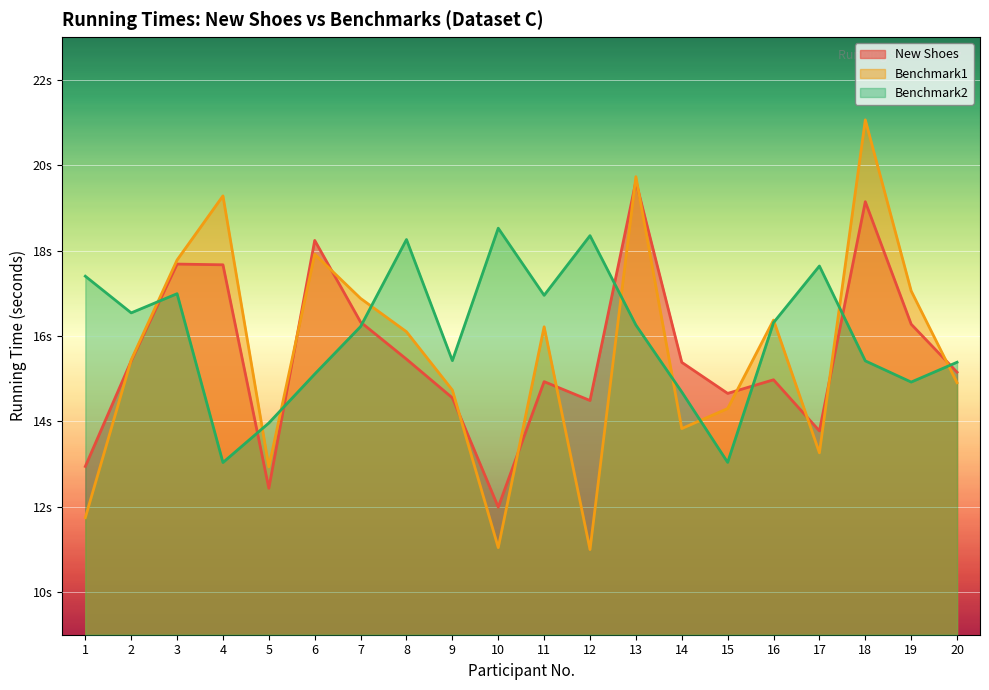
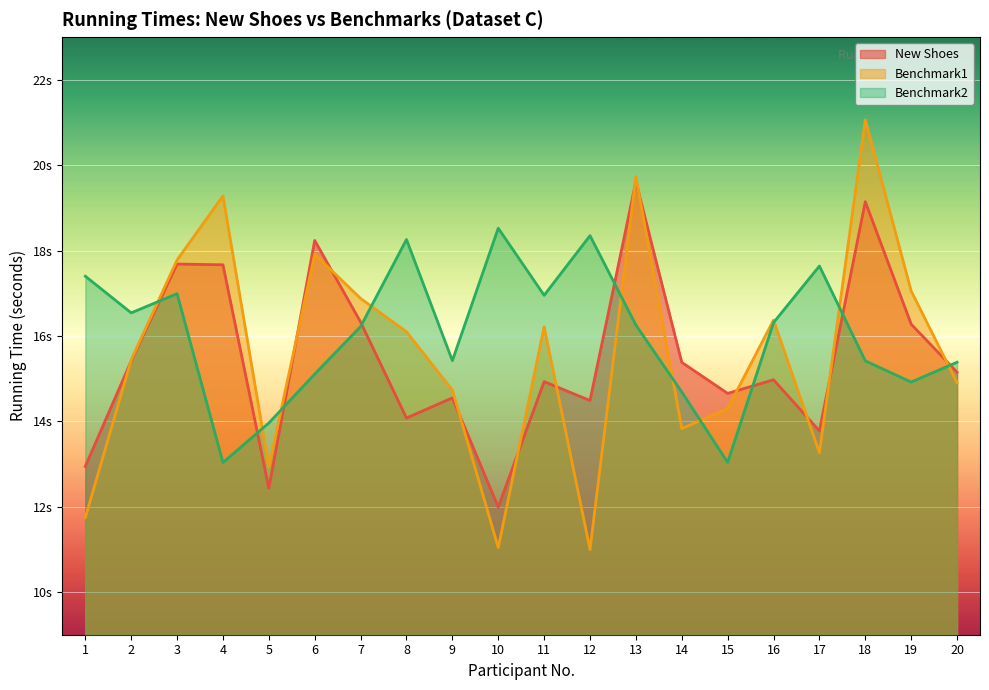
  {
    "New Shoes": {
      "1": "12.9s",
      "3": "17.7s",
      "4": "17.7s",
      "5": "12.4s",
      "6": "18.2s",
      "7": "16.3s",
-     "8": "15.5s",
+     "8": "14.1s",
      "9": "14.5s",
      "10": "12.0s",
      "11": "14.9s",
      "12": "14.5s",
      "13": "19.6s",
      "14": "15.4s",
      "15": "14.7s",
      "16": "15.0s",
      "17": "13.8s",
      "18": "19.1s",
      "19": "16.3s",
      "20": "15.1s"
    },
    "Benchmark1": {
      "1": "11.7s",
      "3": "17.8s",
      "4": "19.3s",
      "5": "12.9s",
      "6": "17.9s",
      "7": "16.9s",
      "8": "16.1s",
      "9": "14.7s",
      "10": "11.0s",
      "11": "16.2s",
      "12": "11.0s",
      "13": "19.7s",
      "14": "13.8s",
      "15": "14.3s",
      "17": "13.3s",
      "18": "21.1s",
      "19": "17.1s",
      "20": "14.9s"
    },
    "Benchmark2": {
      "1": "17.4s",
      "2": "16.5s",
      "3": "17.0s",
      "4": "13.0s",
      "5": "14.0s",
      "6": "15.1s",
      "7": "16.2s",
      "8": "18.3s",
      "9": "15.4s",
      "10": "18.5s",
      "11": "17.0s",
      "12": "18.3s",
      "13": "16.3s",
      "14": "14.7s",
      "15": "13.0s",
      "17": "17.6s",
      "18": "15.4s",
      "19": "14.9s",
      "20": "15.4s"
    }
  }
